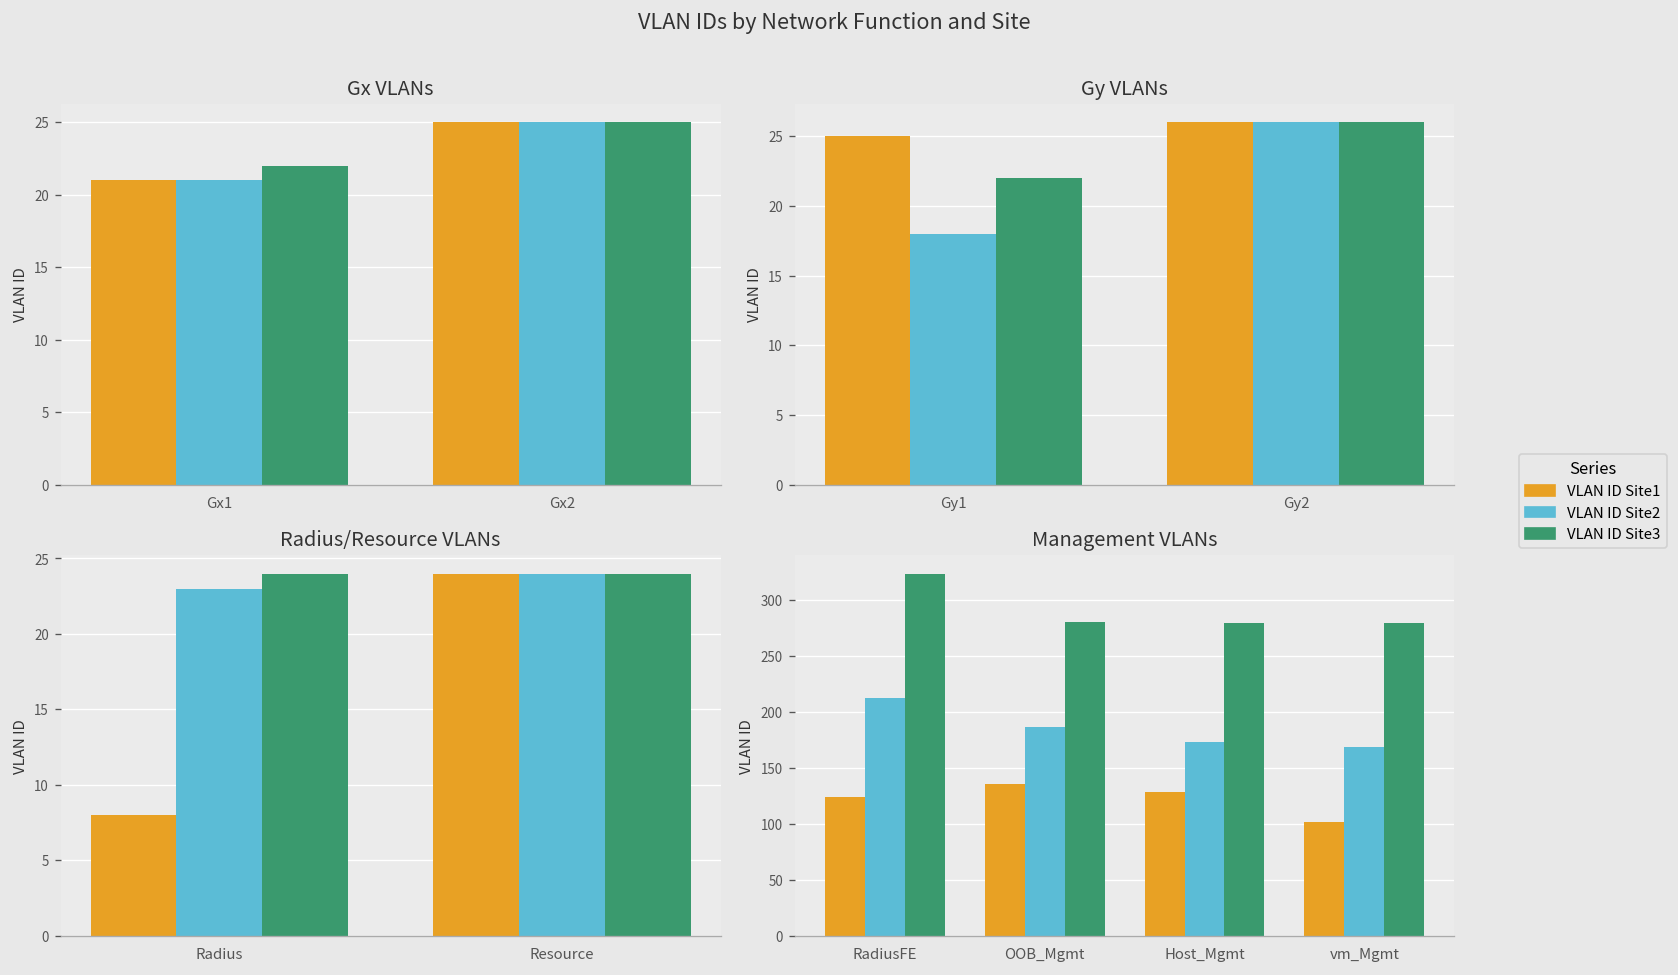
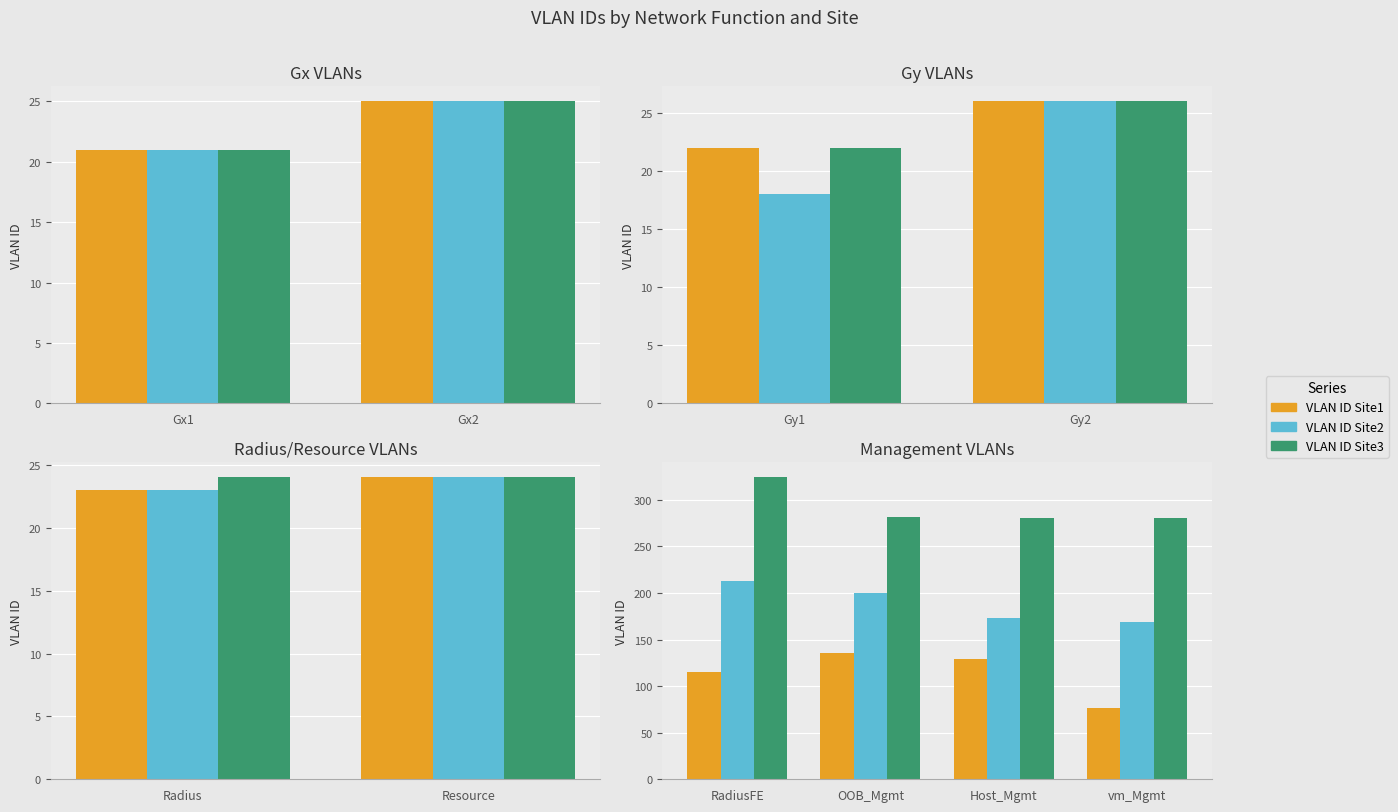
  {
    "Gx VLANs": {
      "VLAN ID Site1": {
        "Gx1": 21,
        "Gx2": 25
      },
      "VLAN ID Site2": {
        "Gx1": 21,
        "Gx2": 25
      },
      "VLAN ID Site3": {
-       "Gx1": 22,
+       "Gx1": 21,
        "Gx2": 25
      }
    },
    "Gy VLANs": {
      "VLAN ID Site1": {
-       "Gy1": 25,
+       "Gy1": 22,
        "Gy2": 26
      },
      "VLAN ID Site2": {
        "Gy1": 18,
        "Gy2": 26
      },
      "VLAN ID Site3": {
        "Gy1": 22,
        "Gy2": 26
      }
    },
    "Radius/Resource VLANs": {
      "VLAN ID Site1": {
-       "Radius": 8,
+       "Radius": 23,
        "Resource": 24
      },
      "VLAN ID Site2": {
        "Radius": 23,
        "Resource": 24
      },
      "VLAN ID Site3": {
        "Radius": 24,
        "Resource": 24
      }
    },
    "Management VLANs": {
      "VLAN ID Site1": {
-       "RadiusFE": 124,
+       "RadiusFE": 115,
        "OOB_Mgmt": 140,
        "Host_Mgmt": 130,
-       "vm_Mgmt": 100
+       "vm_Mgmt": 80
      },
      "VLAN ID Site2": {
        "RadiusFE": 210,
-       "OOB_Mgmt": 190,
+       "OOB_Mgmt": 200,
        "Host_Mgmt": 170,
        "vm_Mgmt": 170
      },
      "VLAN ID Site3": {
        "RadiusFE": 320,
        "OOB_Mgmt": 280,
        "Host_Mgmt": 280,
        "vm_Mgmt": 280
      }
    }
  }
